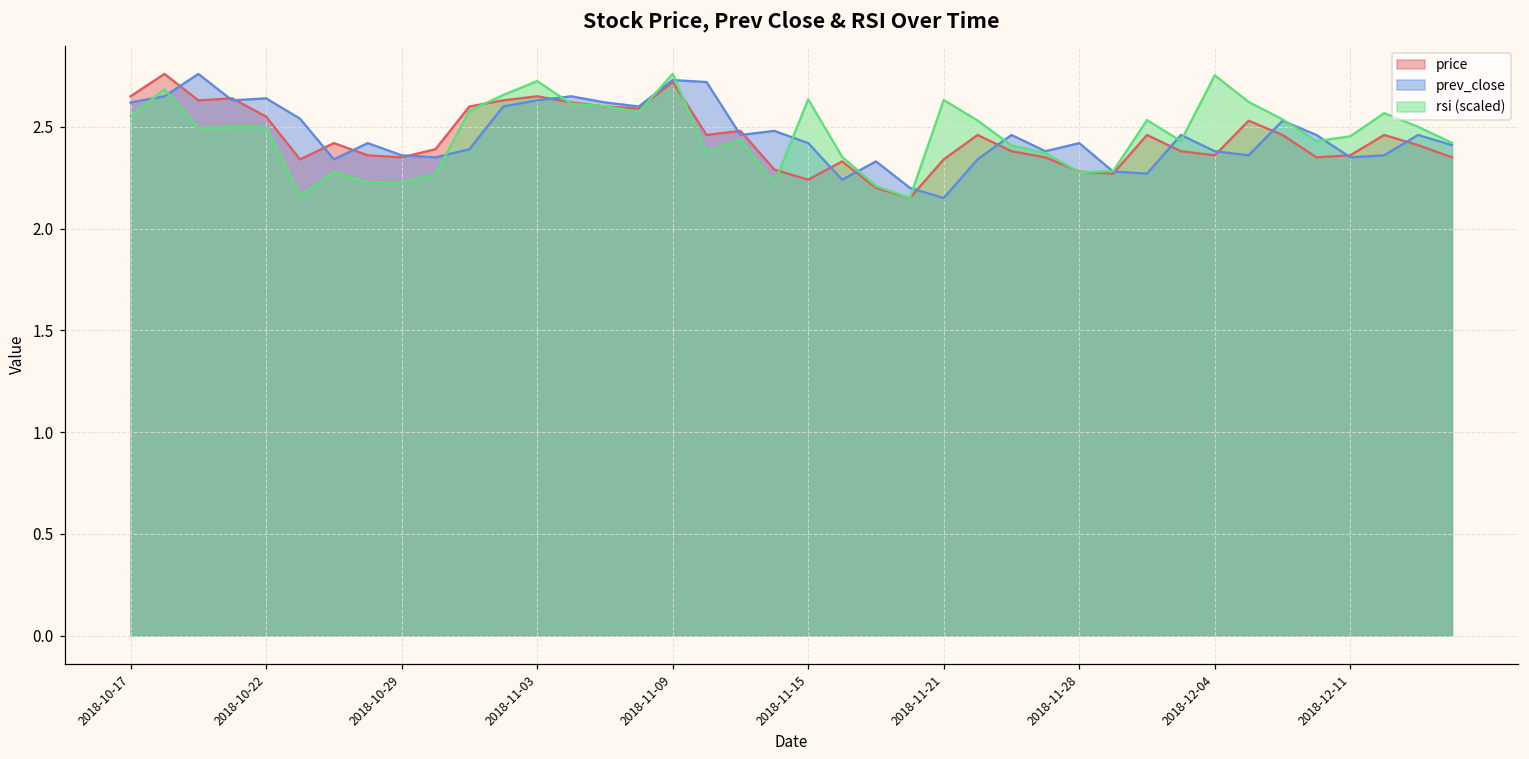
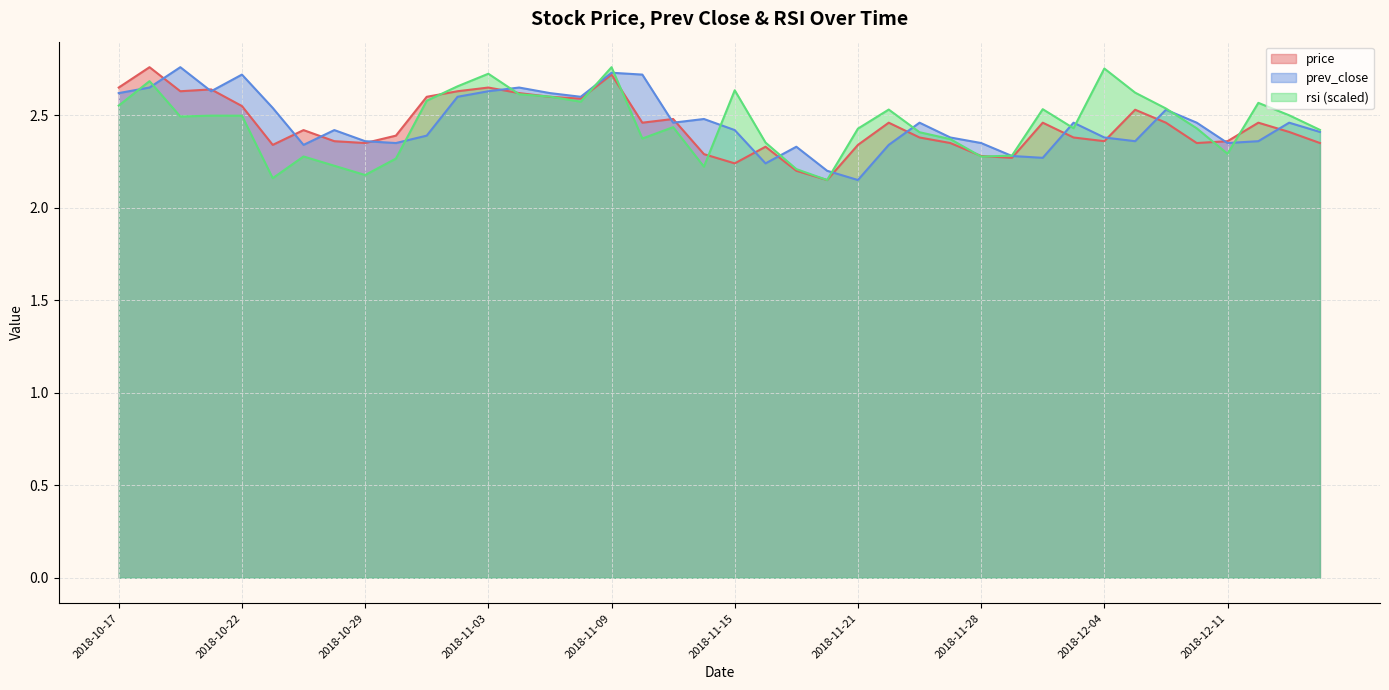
  {
    "price": {
      "2018-10-22": 2.55,
      "2018-11-03": 2.65,
      "2018-11-15": 2.24,
      "2018-11-21": 2.34,
      "2018-12-04": 2.36
    },
    "prev_close": {
-     "2018-10-22": 2.64,
+     "2018-10-22": 2.72,
      "2018-11-03": 2.63,
      "2018-11-15": 2.42,
      "2018-11-21": 2.15,
-     "2018-11-28": 2.42,
+     "2018-11-28": 2.35,
      "2018-12-04": 2.38
    },
    "rsi (scaled)": {
      "2018-10-22": 2.50,
-     "2018-10-29": 2.23,
+     "2018-10-29": 2.18,
      "2018-11-03": 2.72,
      "2018-11-09": 2.76,
      "2018-11-15": 2.64,
-     "2018-11-21": 2.63,
+     "2018-11-21": 2.43,
      "2018-12-04": 2.75,
-     "2018-12-11": 2.45
+     "2018-12-11": 2.29
    }
  }
